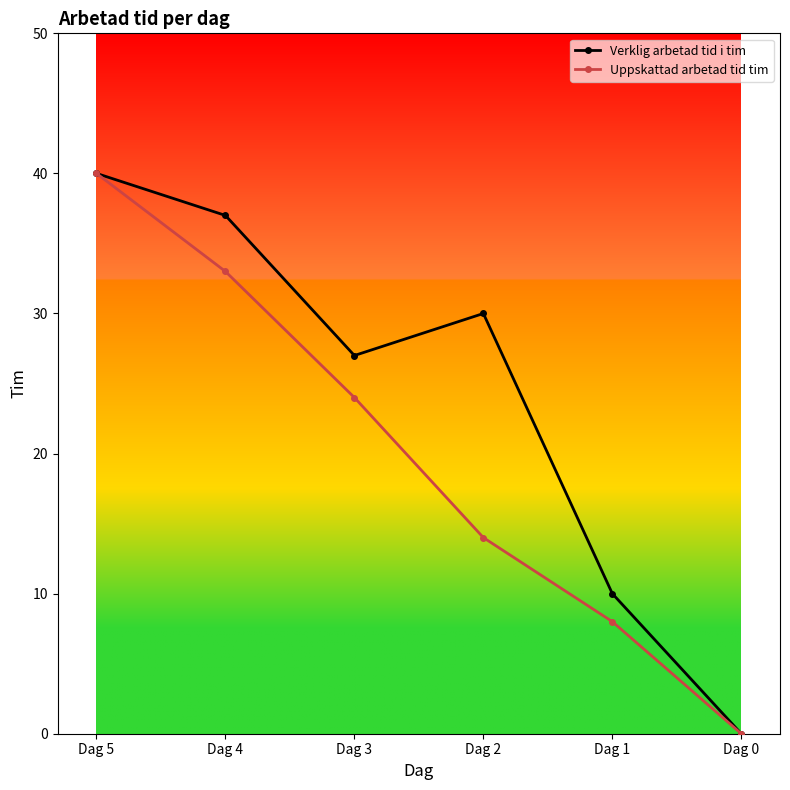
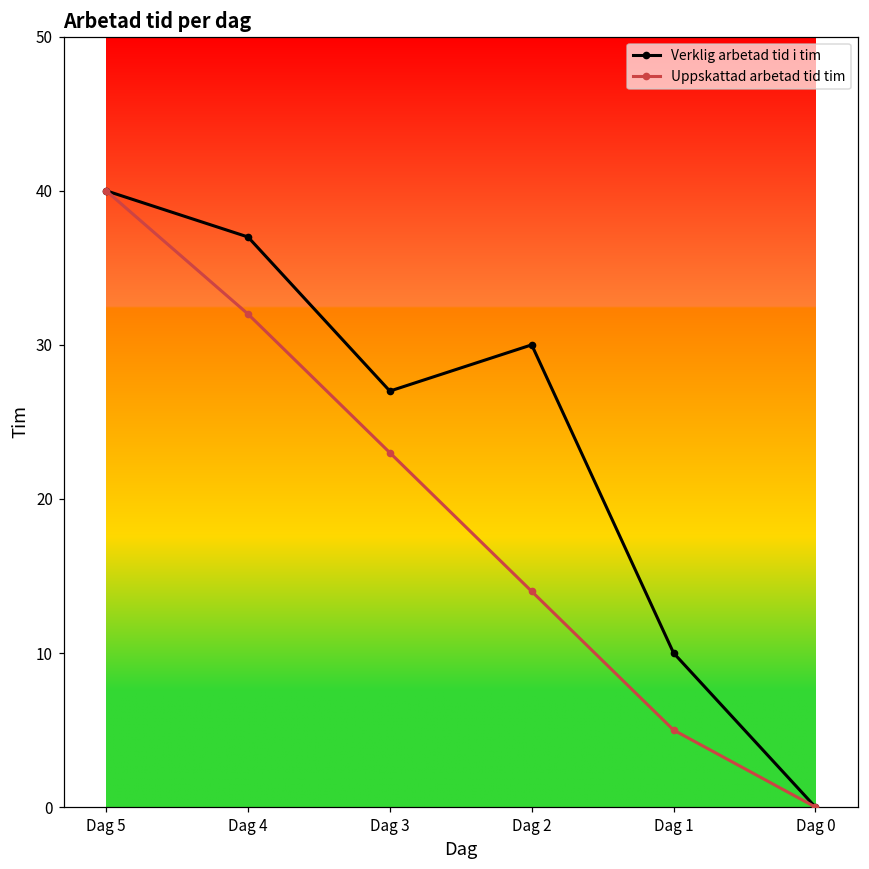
  {
    "Verklig arbetad tid i tim": {
      "Dag 4": 37,
      "Dag 3": 27,
      "Dag 2": 30,
      "Dag 1": 10
    },
    "Uppskattad arbetad tid tim": {
-     "Dag 4": 33,
-     "Dag 3": 24,
+     "Dag 4": 32,
+     "Dag 3": 23,
      "Dag 2": 14,
-     "Dag 1": 8
+     "Dag 1": 5
    }
  }
